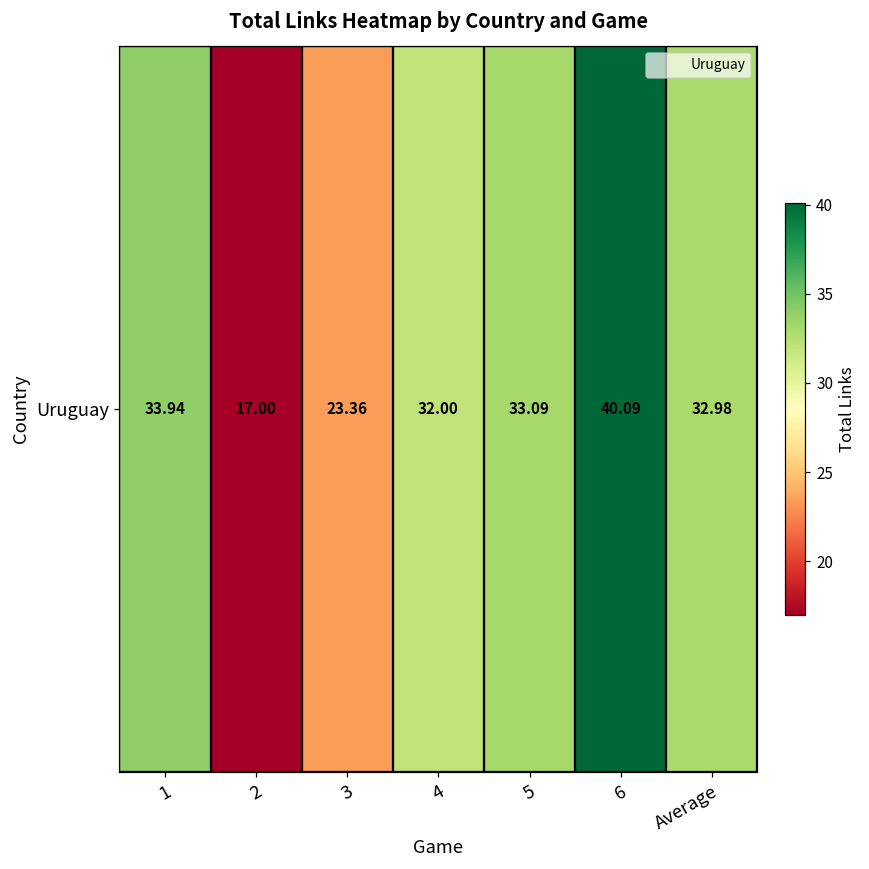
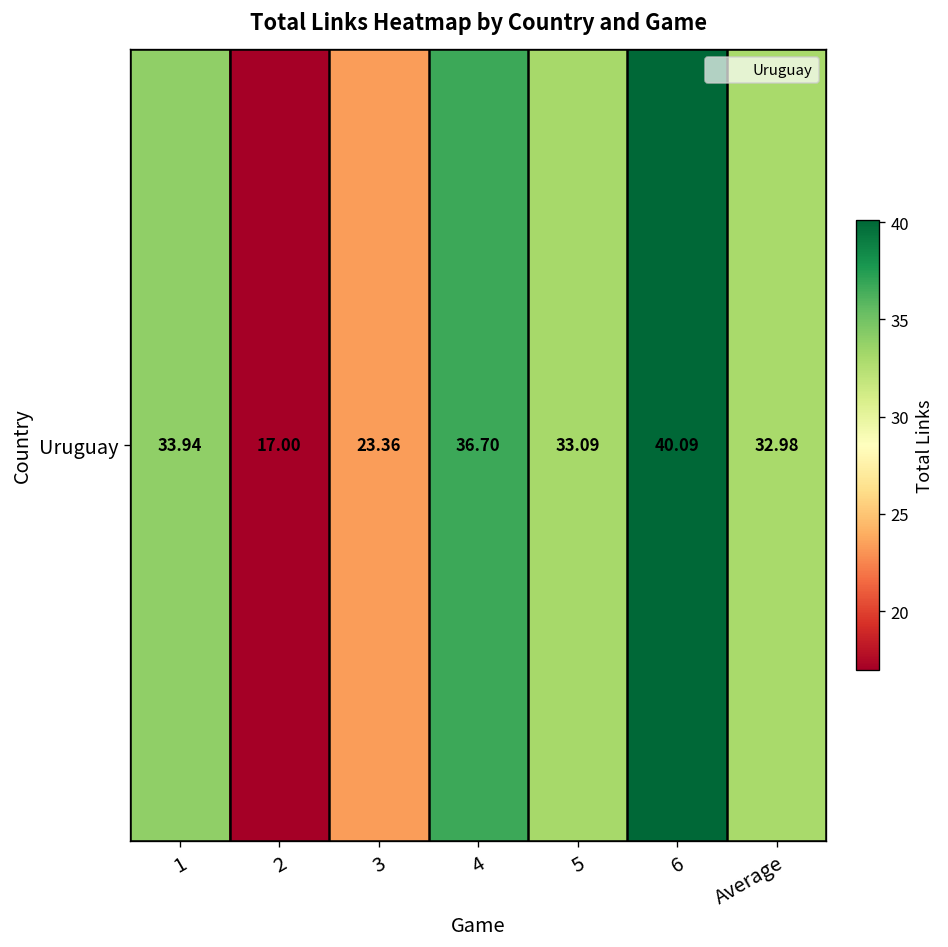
  {
    "Uruguay": {
      "1": 33.94,
      "2": 17.00,
      "3": 23.36,
-     "4": 32.00,
+     "4": 36.70,
      "5": 33.09,
      "6": 40.09,
      "Average": 32.98
    }
  }
